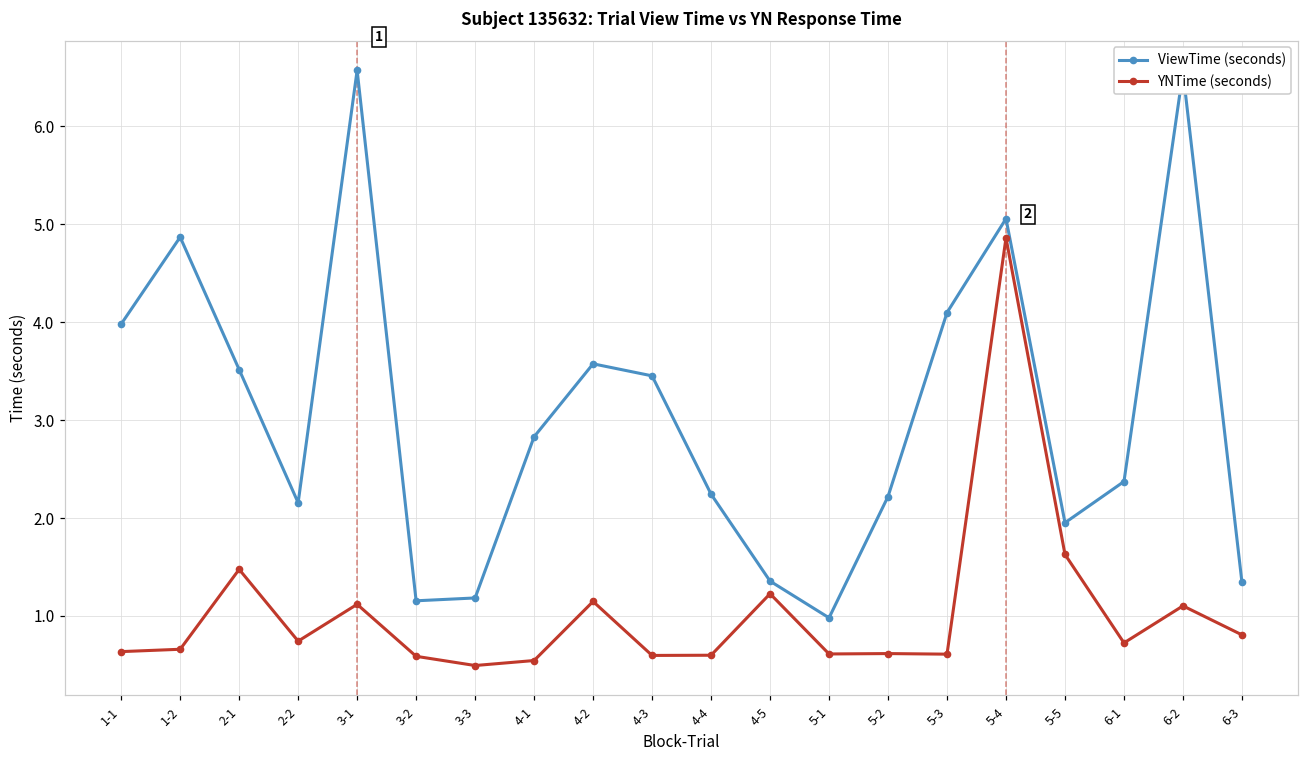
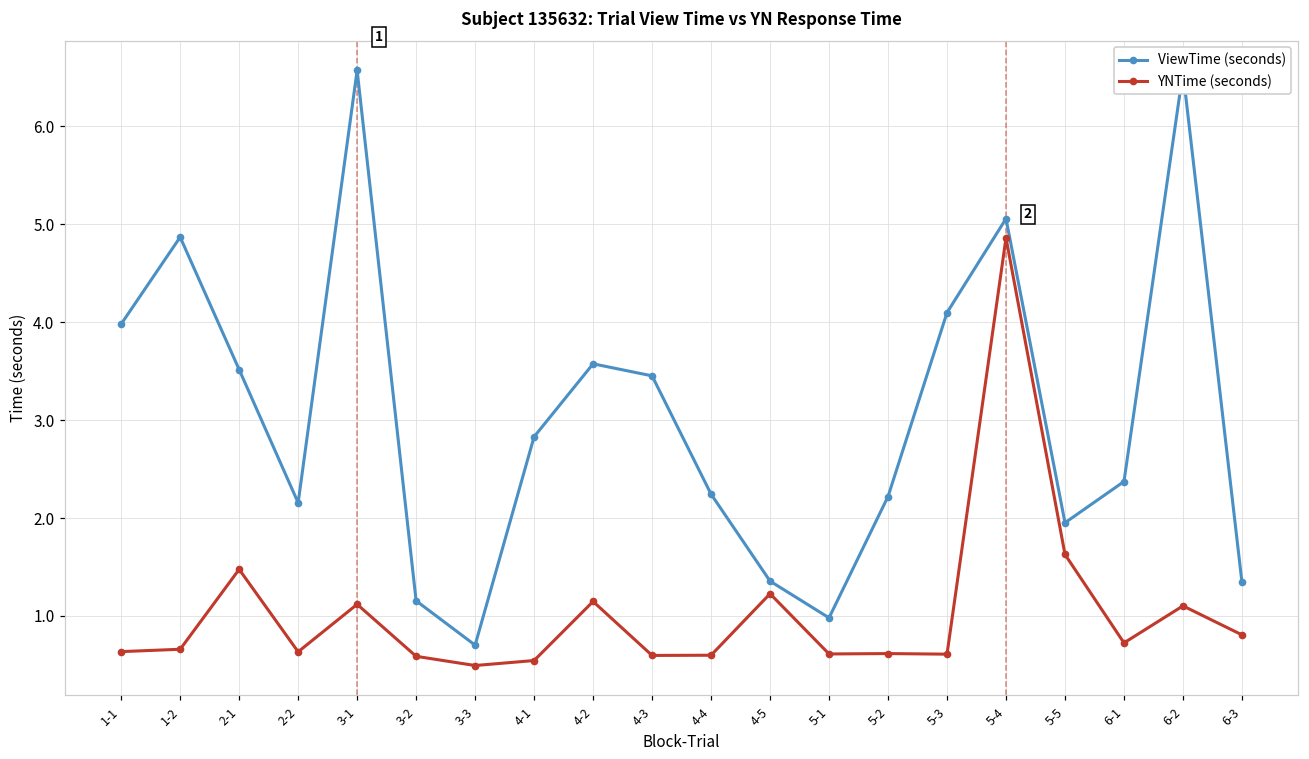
  {
    "ViewTime (seconds)": {
      "1-1": 4.0,
      "1-2": 4.9,
      "2-1": 3.5,
      "2-2": 2.2,
      "3-1": 6.6,
      "3-2": 1.2,
-     "3-3": 1.2,
+     "3-3": 0.7,
      "4-1": 2.8,
      "4-2": 3.6,
      "4-3": 3.5,
      "4-4": 2.2,
      "4-5": 1.4,
      "5-1": 1.0,
      "5-2": 2.2,
      "5-3": 4.1,
      "5-5": 2.0,
      "6-1": 2.4,
      "6-3": 1.3
    },
    "YNTime (seconds)": {
      "1-1": 0.6,
      "1-2": 0.7,
      "2-1": 1.5,
-     "2-2": 0.7,
+     "2-2": 0.6,
      "3-1": 1.1,
      "3-2": 0.6,
      "3-3": 0.5,
      "4-1": 0.5,
      "4-2": 1.1,
      "4-3": 0.6,
      "4-4": 0.6,
      "4-5": 1.2,
      "5-1": 0.6,
      "5-2": 0.6,
      "5-3": 0.6,
      "5-4": 4.9,
      "5-5": 1.6,
      "6-1": 0.7,
      "6-2": 1.1,
      "6-3": 0.8
    }
  }
